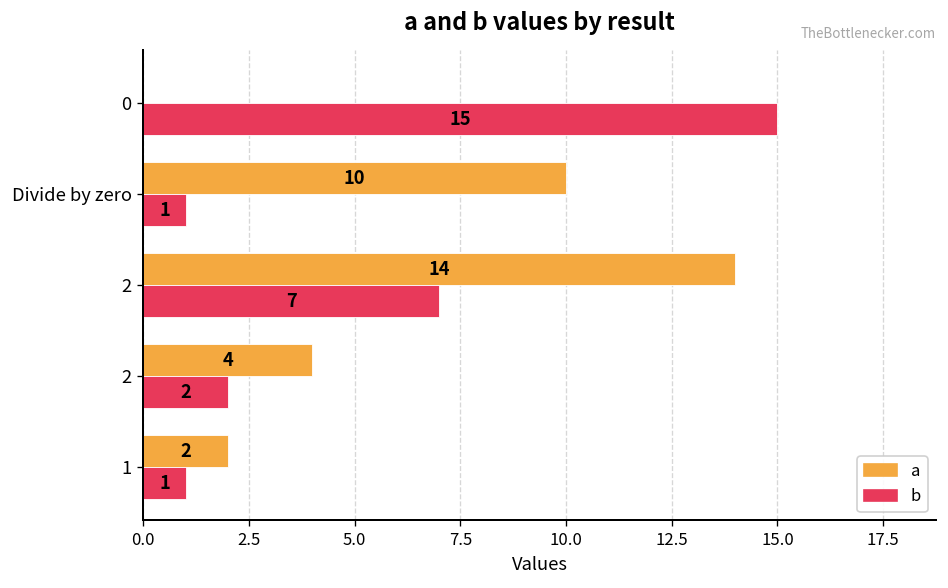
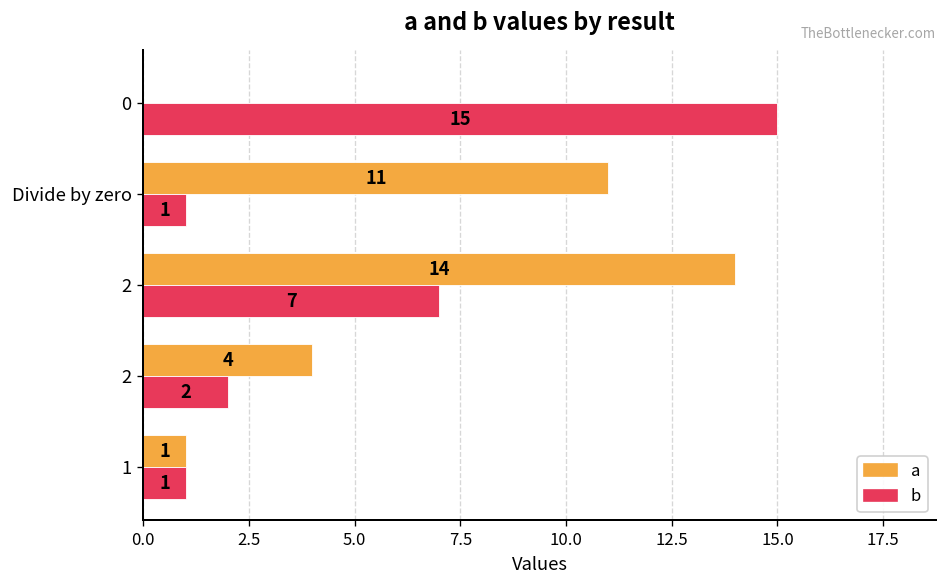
  {
    "a": {
-     "Divide by zero": 10,
-     "1": 2
+     "Divide by zero": 11,
+     "1": 1
    },
    "b": {
      "0": 15,
      "Divide by zero": 1,
      "1": 1
    }
  }
